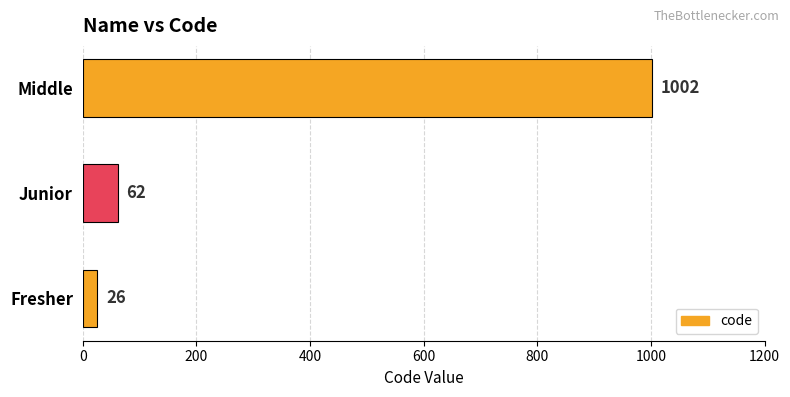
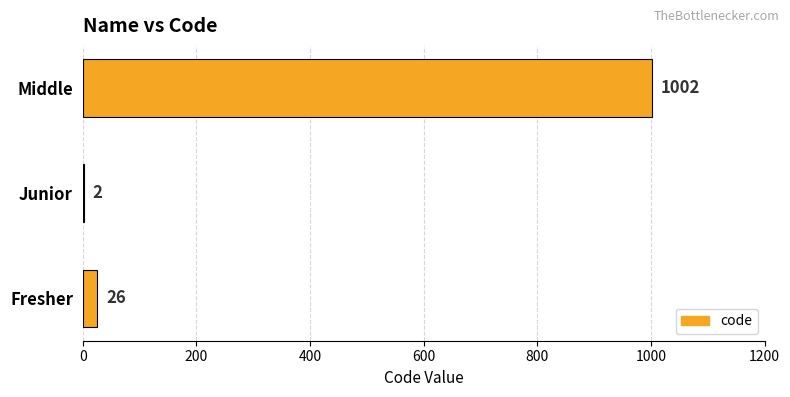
  {
    "Middle": 1002,
-   "Junior": 62,
+   "Junior": 2,
    "Fresher": 26
  }
